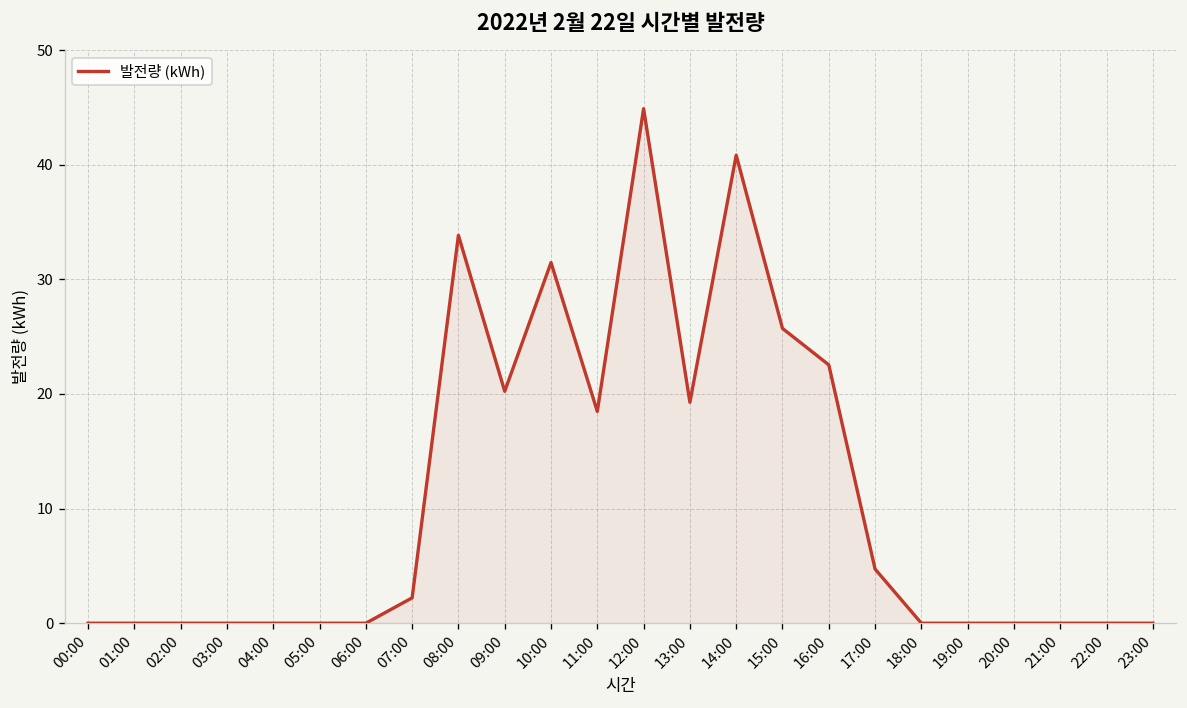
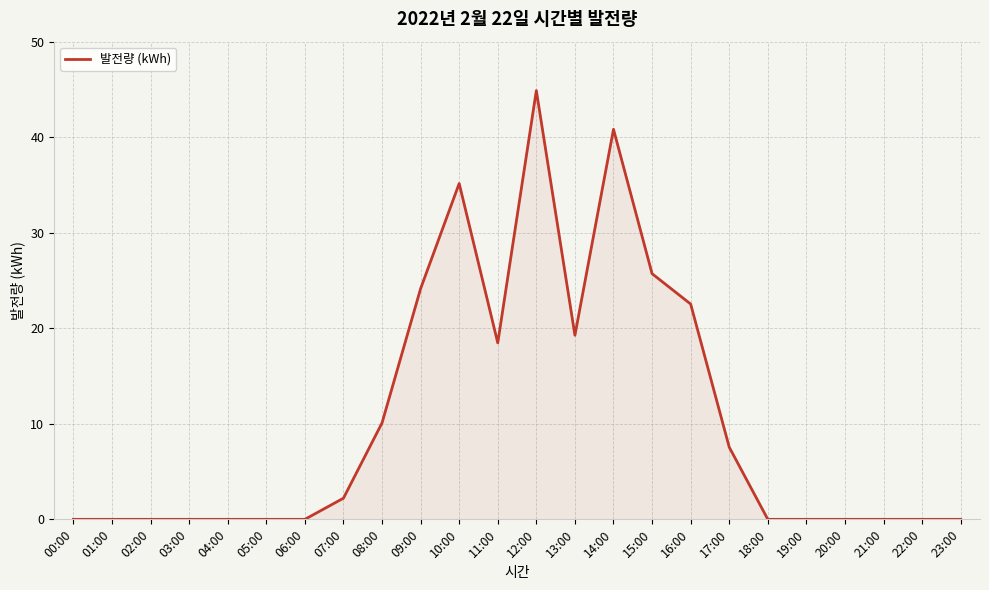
  {
    "00:00": 0,
    "01:00": 0,
    "02:00": 0,
    "03:00": 0,
    "04:00": 0,
    "05:00": 0,
    "06:00": 0,
    "07:00": 2,
-   "08:00": 34,
-   "09:00": 20,
-   "10:00": 31,
+   "08:00": 10,
+   "09:00": 24,
+   "10:00": 35,
    "11:00": 18,
    "12:00": 45,
    "13:00": 19,
    "14:00": 41,
    "15:00": 26,
    "16:00": 23,
-   "17:00": 5,
+   "17:00": 8,
    "18:00": 0,
    "19:00": 0,
    "20:00": 0,
    "21:00": 0,
    "22:00": 0,
    "23:00": 0
  }
